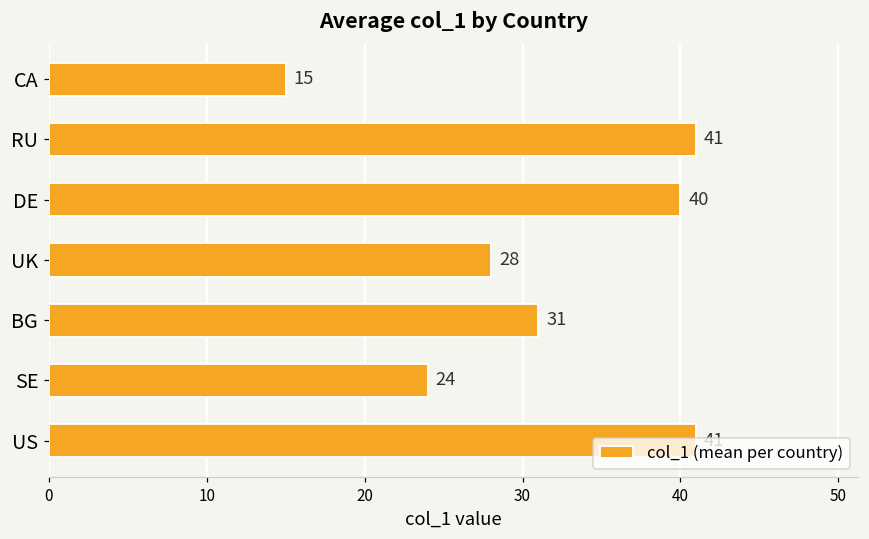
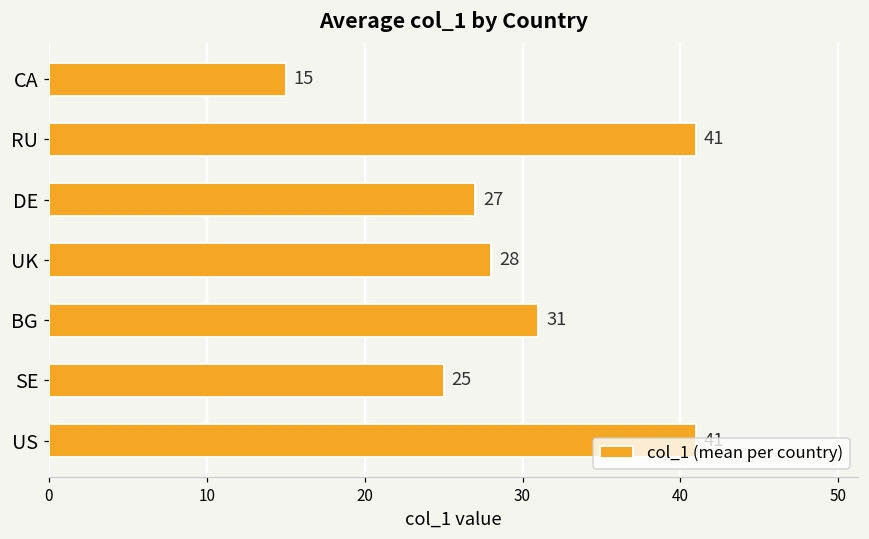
  {
    "CA": 15,
    "RU": 41,
-   "DE": 40,
+   "DE": 27,
    "UK": 28,
    "BG": 31,
-   "SE": 24
+   "SE": 25
  }
